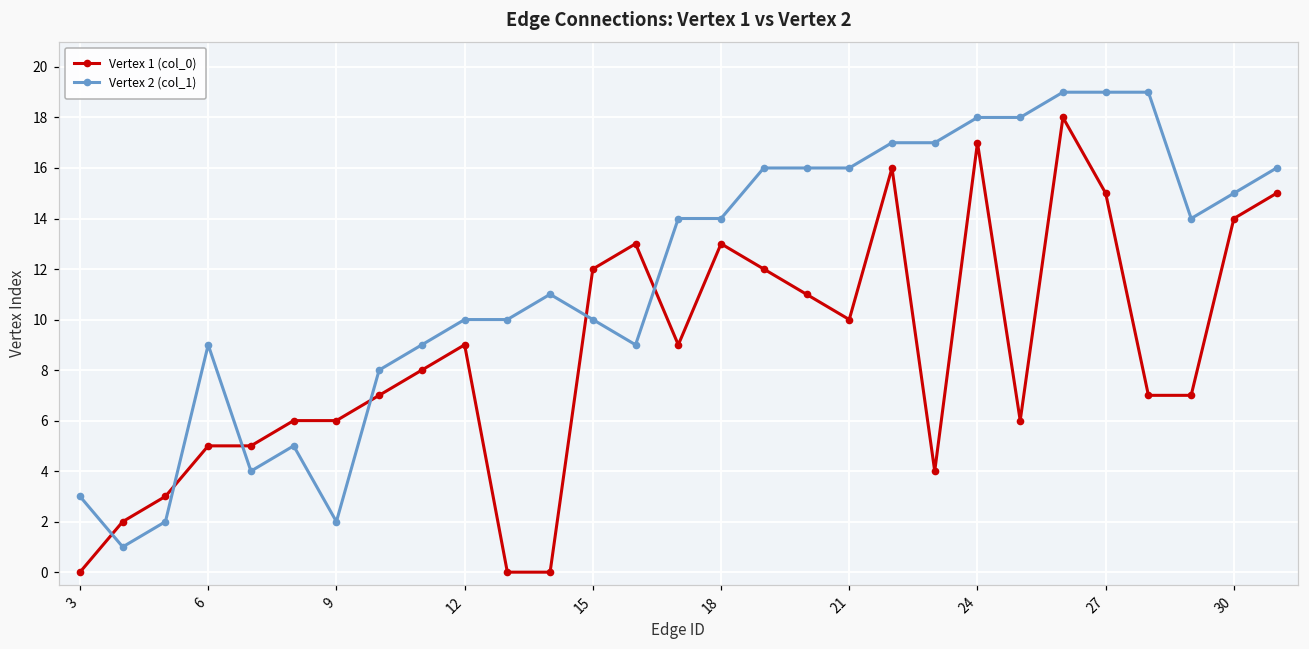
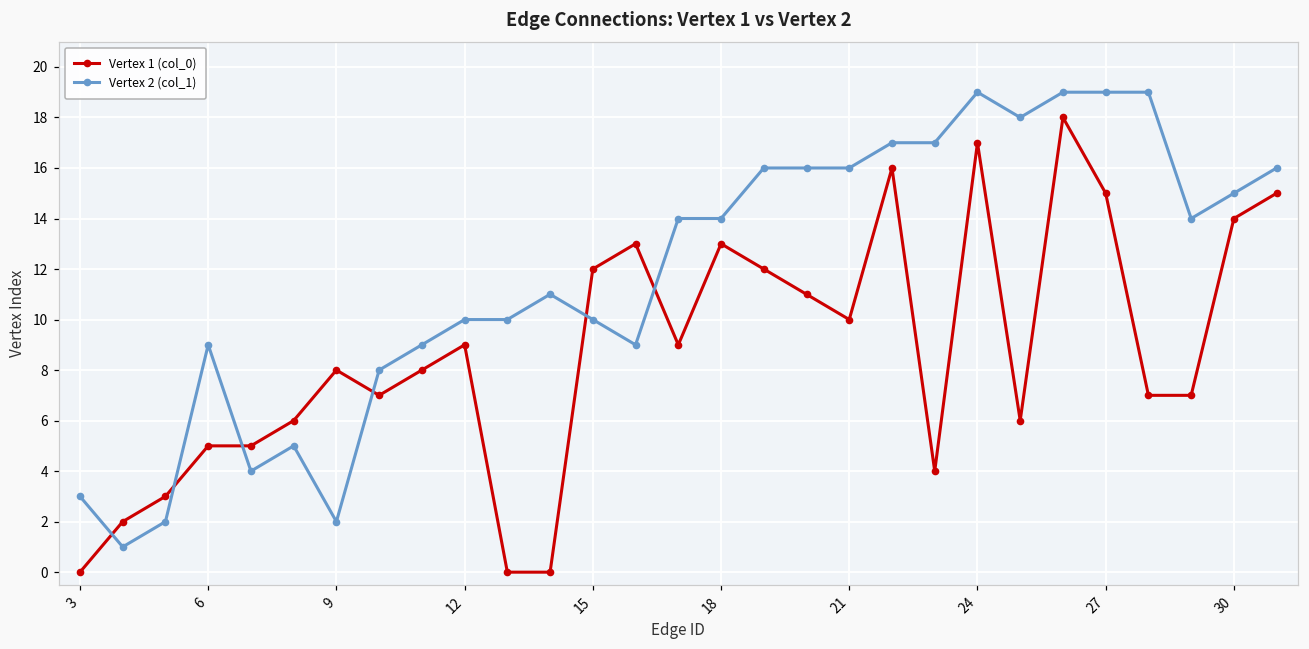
  {
    "Vertex 1 (col_0)": {
      "3": 0,
      "6": 5,
-     "9": 6,
+     "9": 8,
      "12": 9,
      "15": 12,
      "18": 13,
      "21": 10,
      "24": 17,
      "27": 15,
      "30": 14
    },
    "Vertex 2 (col_1)": {
      "3": 3,
      "6": 9,
      "9": 2,
      "12": 10,
      "15": 10,
      "18": 14,
      "21": 16,
-     "24": 18,
+     "24": 19,
      "27": 19,
      "30": 15
    }
  }
